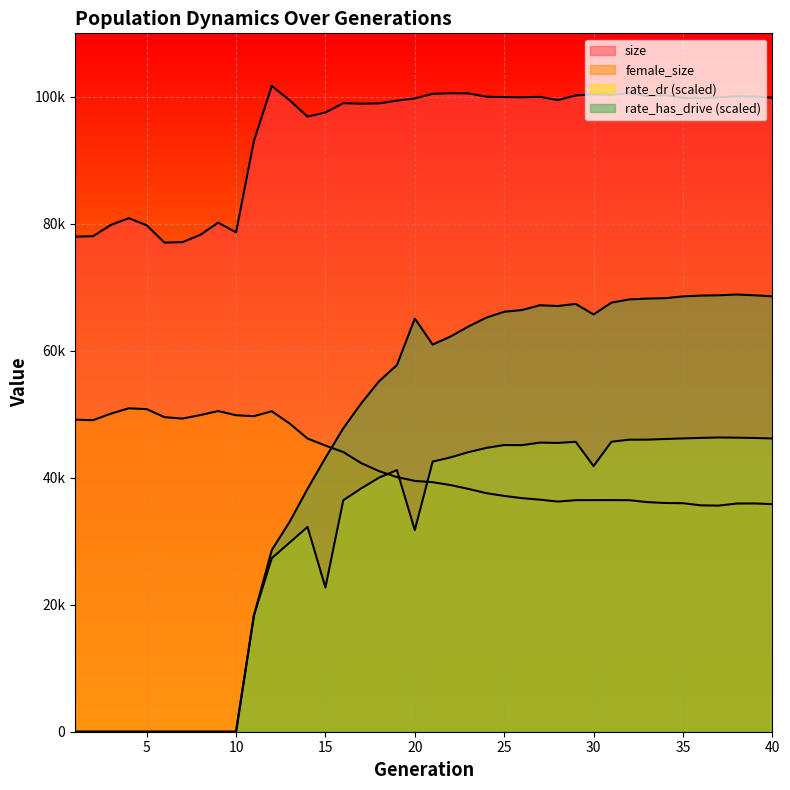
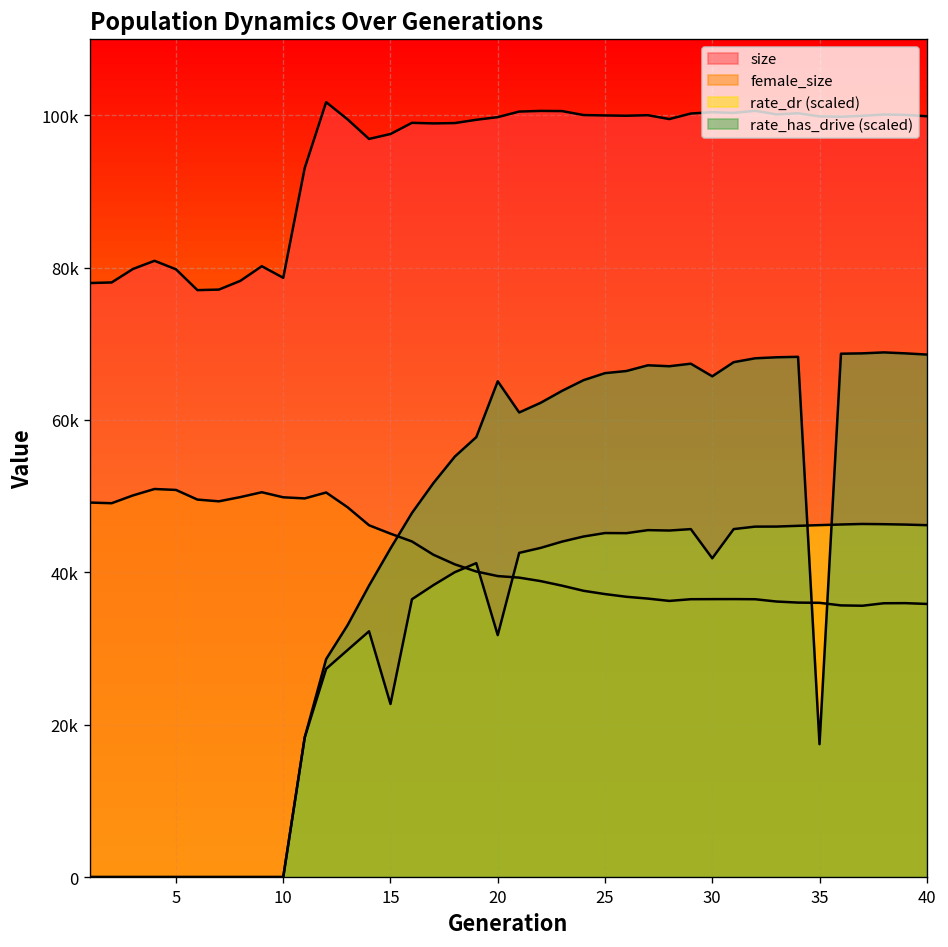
  {
    "size": {
      "5": 80000,
      "10": 79000,
      "15": 98000,
      "20": 100000,
      "25": 100000,
      "40": 100000
    },
    "female_size": {
      "5": 51000,
      "10": 50000,
      "15": 45000,
      "20": 40000,
      "25": 37000,
      "30": 36000,
      "35": 36000,
      "40": 36000
    },
    "rate_dr (scaled)": {
      "15": 23000,
      "20": 32000,
      "25": 45000,
      "30": 42000,
      "35": 46000,
      "40": 46000
    },
    "rate_has_drive (scaled)": {
      "15": 43000,
      "20": 65000,
      "25": 66000,
      "30": 66000,
-     "35": 69000,
+     "35": 17000,
      "40": 69000
    }
  }
